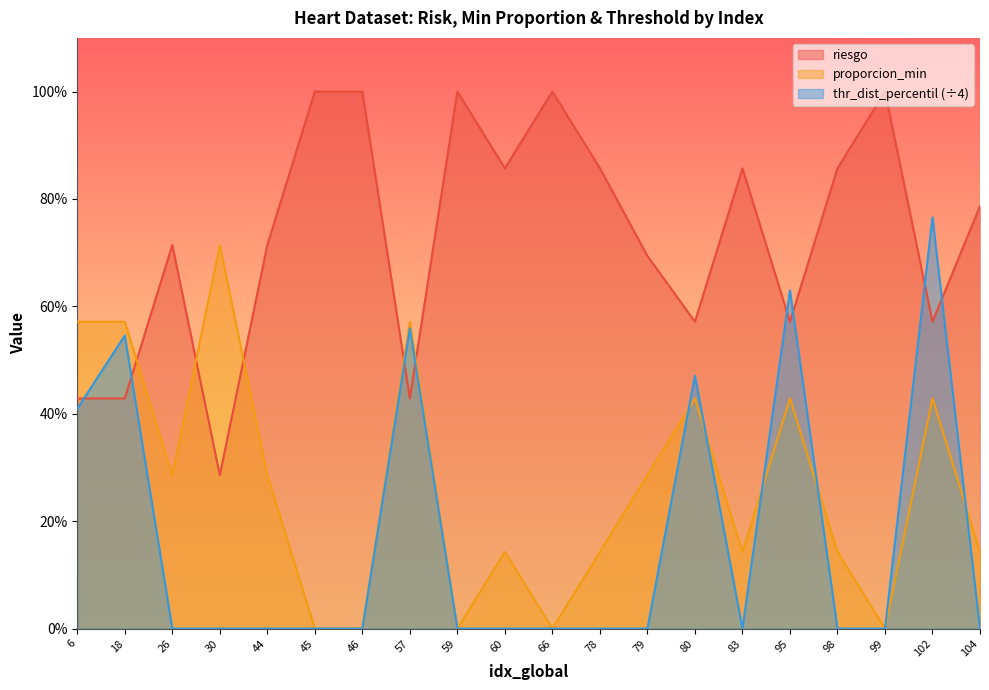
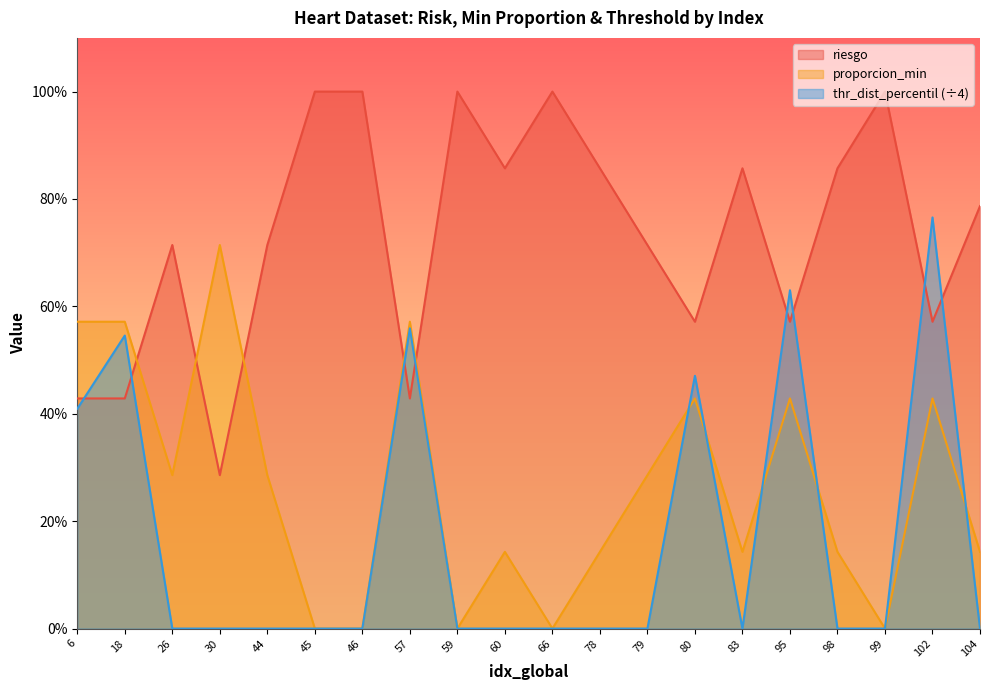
  {
    "riesgo": {
      "6": "43%",
      "18": "43%",
      "26": "71%",
      "30": "29%",
      "44": "71%",
      "45": "100%",
      "46": "100%",
      "57": "43%",
      "59": "100%",
      "60": "86%",
      "66": "100%",
      "78": "86%",
-     "79": "69%",
+     "79": "71%",
      "80": "57%",
      "83": "86%",
      "95": "57%",
      "98": "86%",
      "102": "57%",
      "104": "79%"
    },
    "proporcion_min": {
      "6": "57%",
      "18": "57%",
      "26": "29%",
      "30": "71%",
      "44": "29%",
      "57": "57%",
      "60": "14%",
      "78": "14%",
      "79": "29%",
      "80": "43%",
      "83": "14%",
      "95": "43%",
      "98": "14%",
      "102": "43%",
      "104": "14%"
    },
    "thr_dist_percentil (÷4)": {
      "6": "41%",
      "18": "55%",
      "26": "0%",
      "30": "0%",
      "44": "0%",
      "57": "56%",
      "60": "0%",
      "78": "0%",
      "79": "0%",
      "80": "47%",
      "83": "0%",
      "95": "63%",
      "98": "0%",
      "102": "77%",
      "104": "0%"
    }
  }
